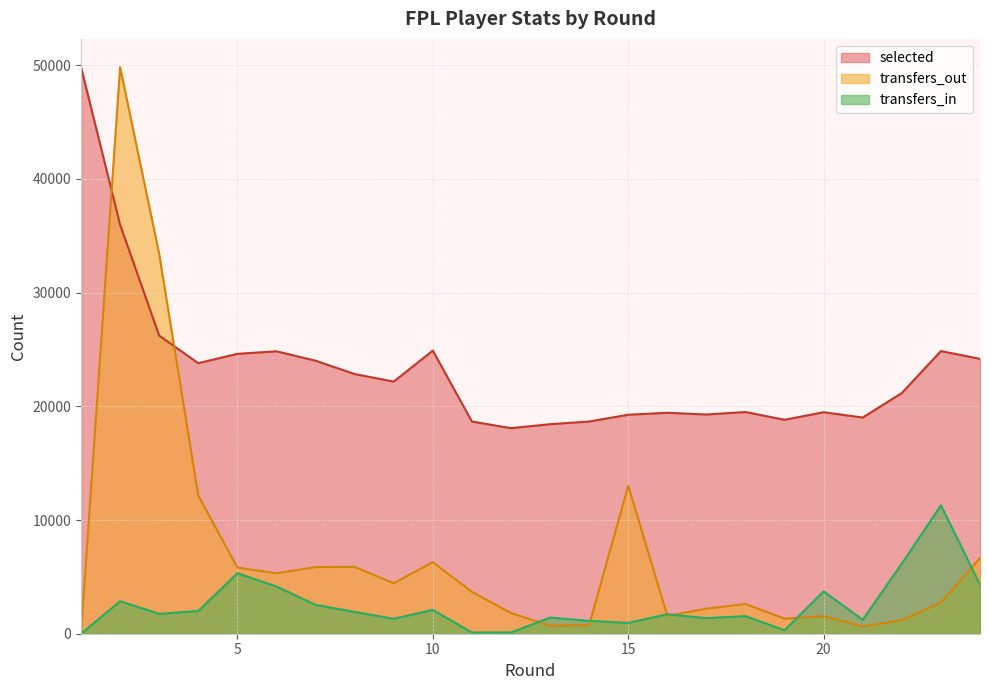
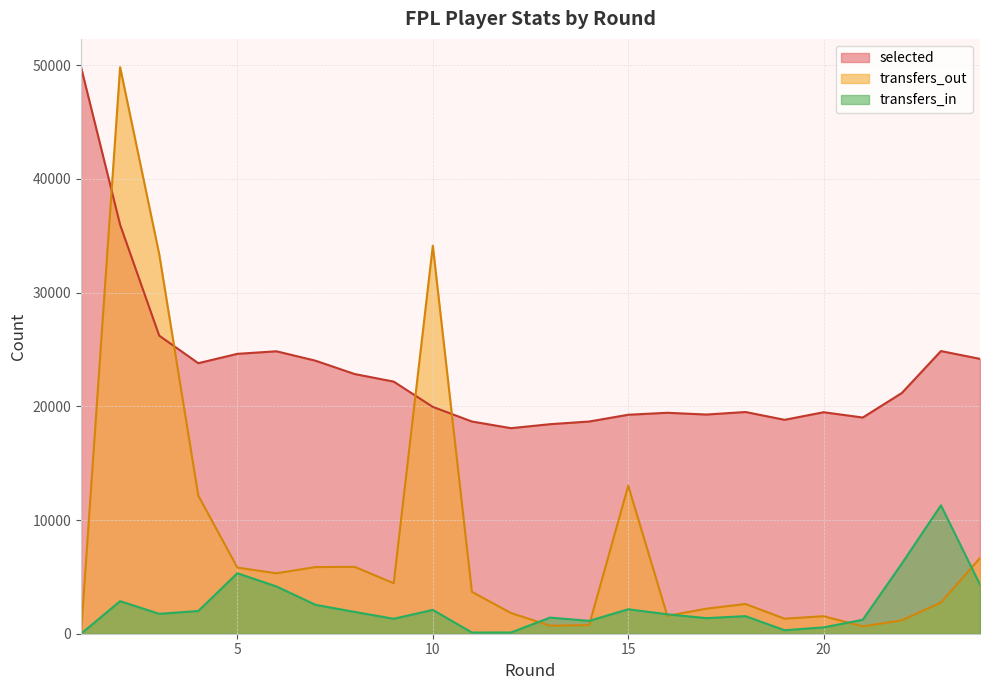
  {
    "selected": {
      "5": 24600,
-     "10": 24900,
+     "10": 20000,
      "15": 19300,
      "20": 19500
    },
    "transfers_out": {
      "5": 5800,
-     "10": 6300,
+     "10": 34100,
      "15": 13000,
      "20": 1500
    },
    "transfers_in": {
      "5": 5300,
      "10": 2100,
-     "15": 1000,
-     "20": 3700
+     "15": 2200,
+     "20": 600
    }
  }
